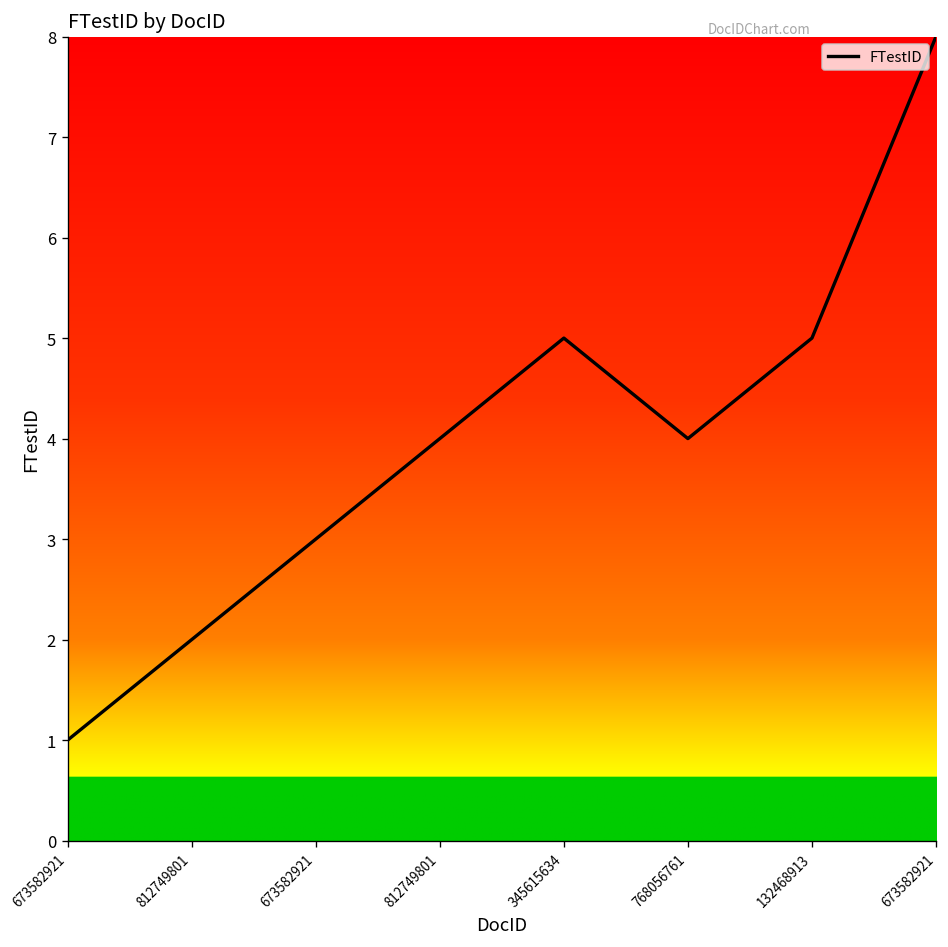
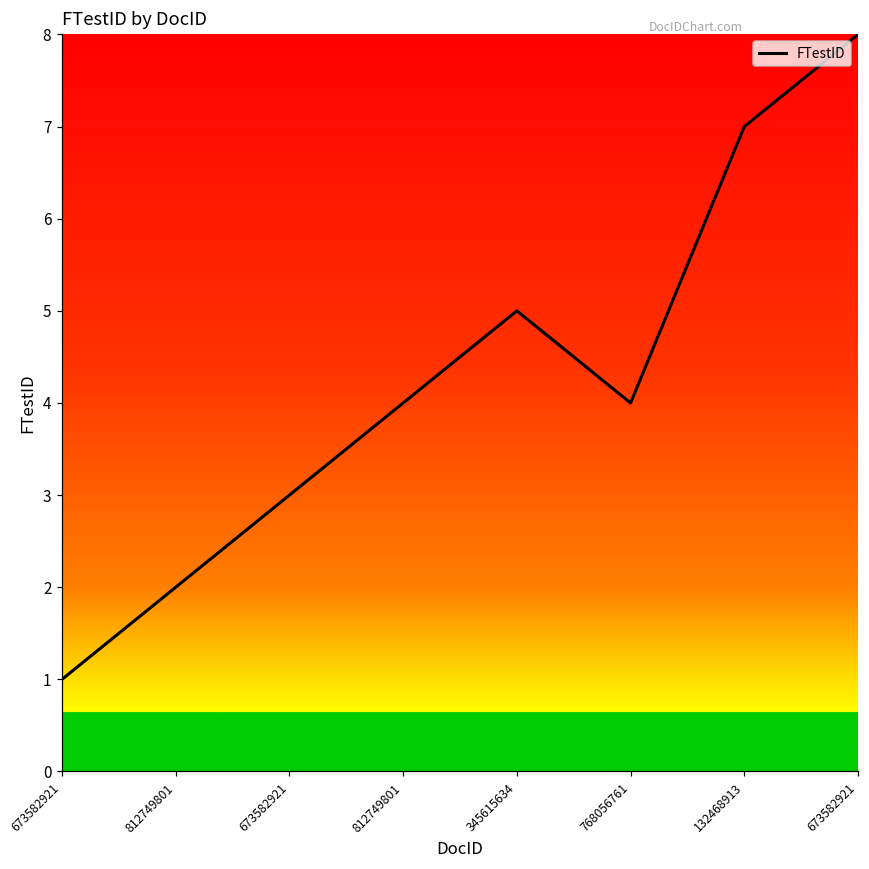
  {
    "345615634": 5,
    "768056761": 4,
-   "132468913": 5
+   "132468913": 7
  }
